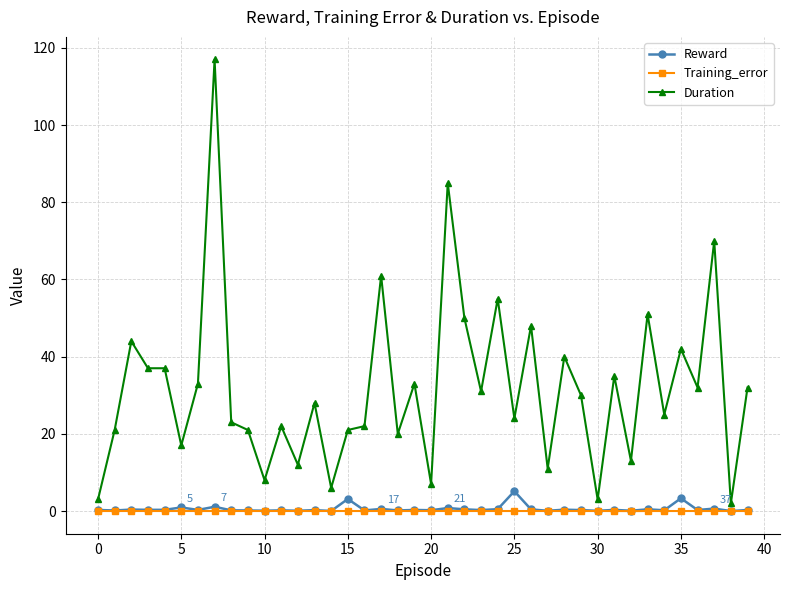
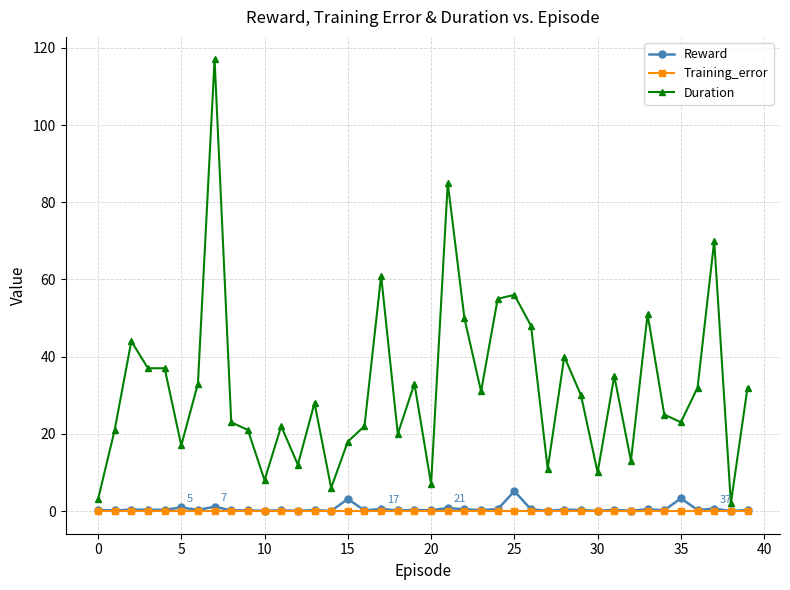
  {
    "Reward": {
      "15": 3,
      "25": 5,
      "35": 3
    },
    "Training_error": {
      "5": 0,
      "15": 0,
      "25": 0,
      "35": 0
    },
    "Duration": {
      "0": 3,
      "5": 17,
      "10": 8,
-     "15": 21,
+     "15": 18,
      "20": 7,
-     "25": 24,
-     "30": 3,
-     "35": 42
+     "25": 56,
+     "30": 10,
+     "35": 23
    }
  }
